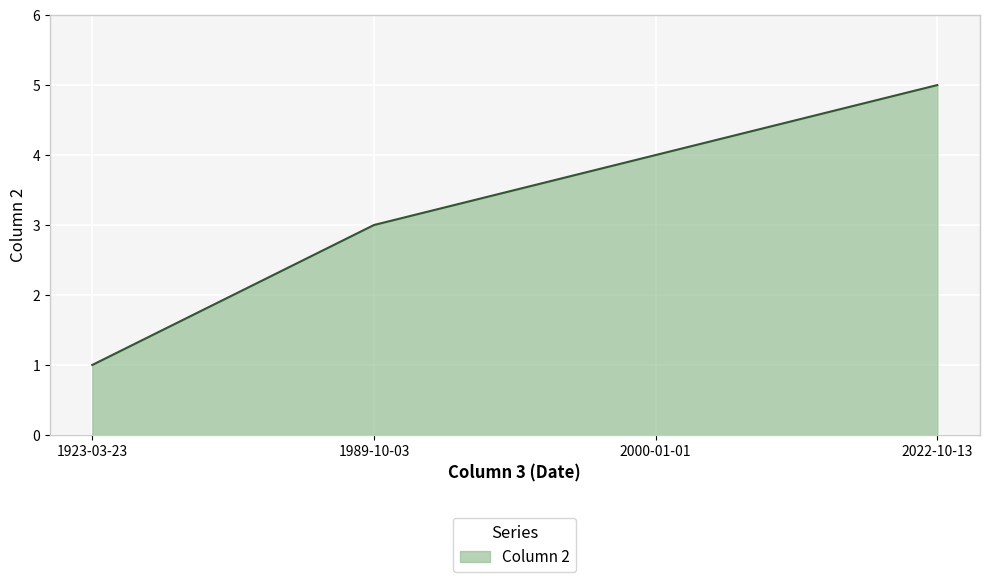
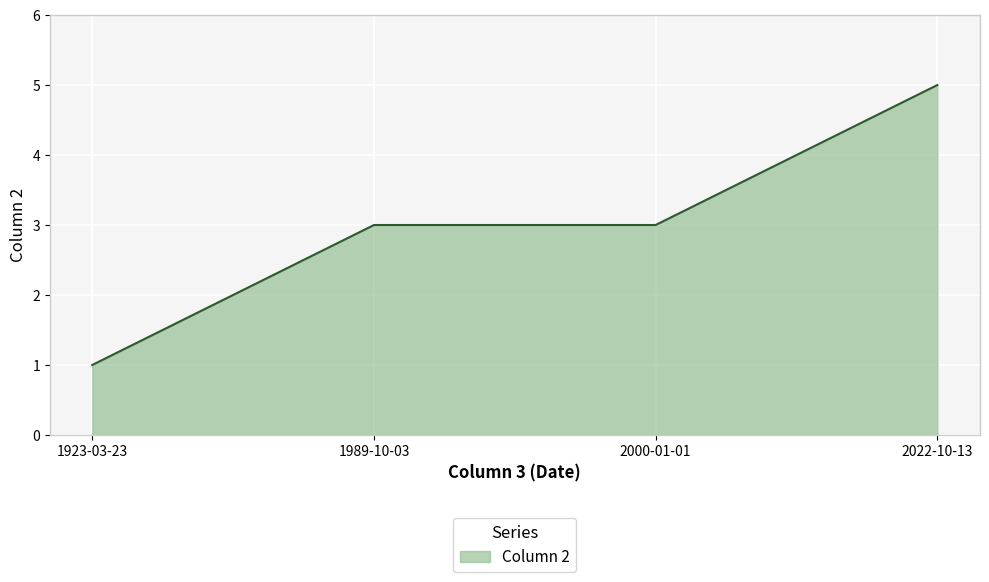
  {
    "1923-03-23": 1,
    "1989-10-03": 3,
-   "2000-01-01": 4,
+   "2000-01-01": 3,
    "2022-10-13": 5
  }
